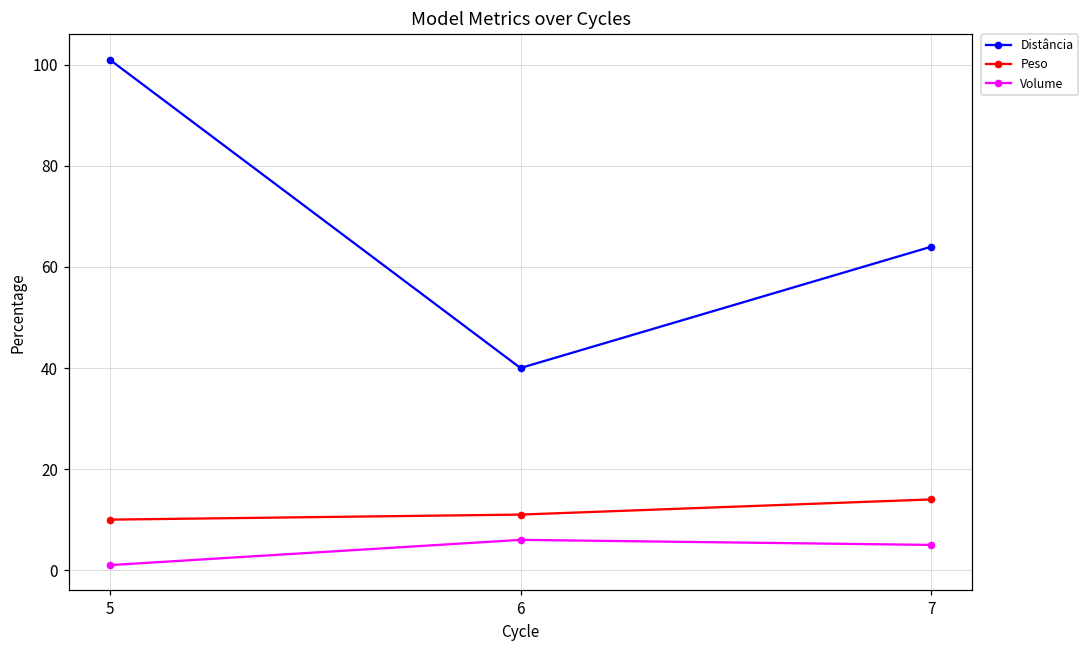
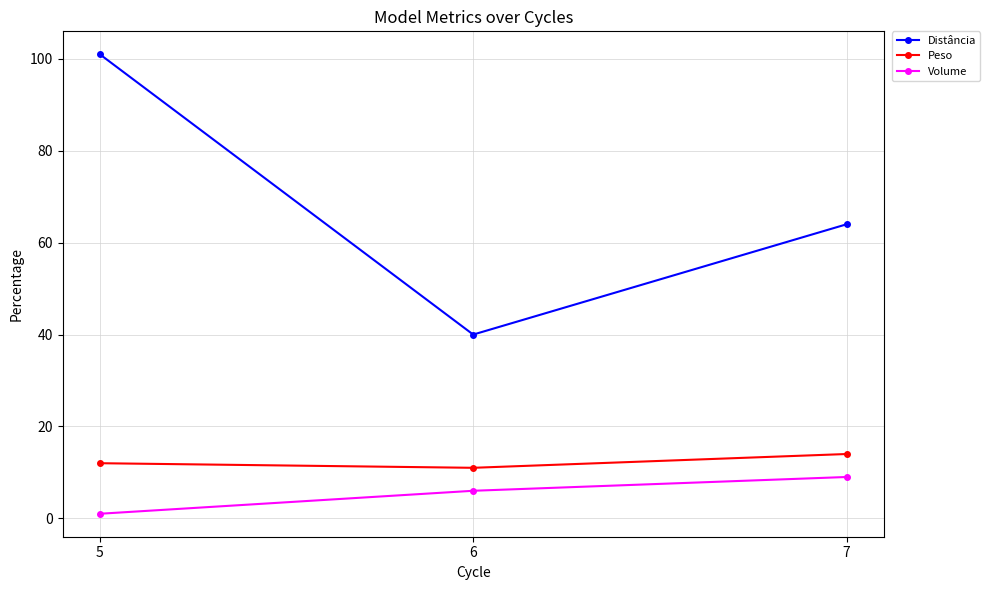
  {
    "Distância": {
      "5": 101,
      "6": 40,
      "7": 64
    },
    "Peso": {
-     "5": 10,
+     "5": 12,
      "6": 11,
      "7": 14
    },
    "Volume": {
      "5": 1,
      "6": 6,
-     "7": 5
+     "7": 9
    }
  }
